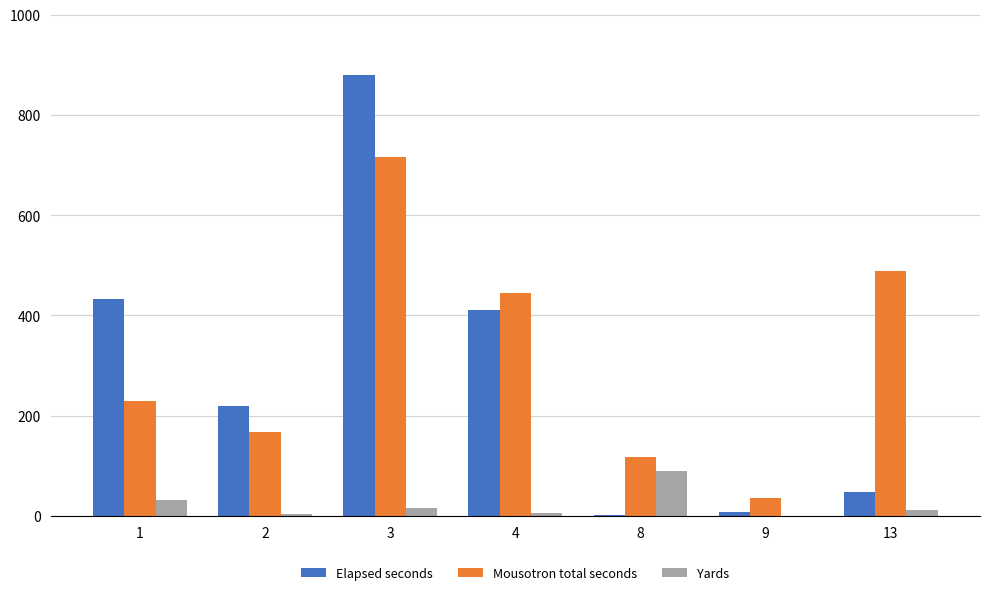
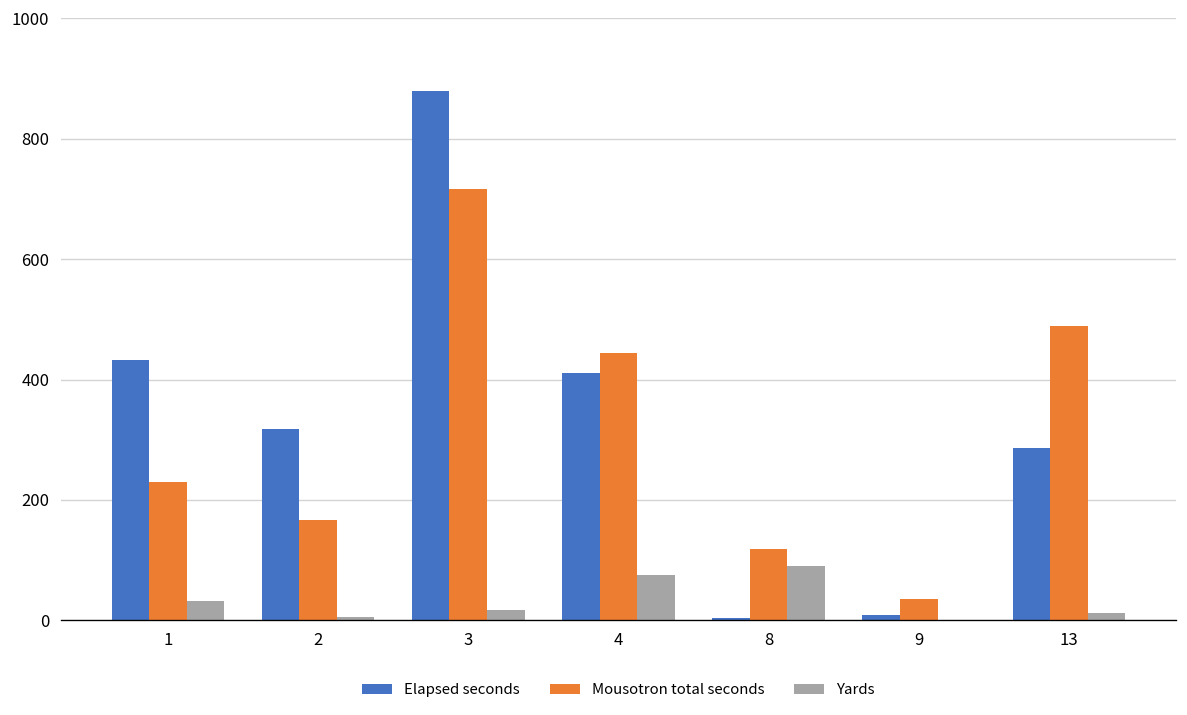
  {
    "Elapsed seconds": {
      "1": 430,
-     "2": 220,
+     "2": 320,
      "3": 880,
      "4": 410,
      "9": 10,
-     "13": 50
+     "13": 290
    },
    "Mousotron total seconds": {
      "1": 230,
      "2": 170,
      "3": 720,
      "4": 440,
      "8": 120,
      "9": 40,
      "13": 490
    },
    "Yards": {
      "1": 30,
      "2": 10,
      "3": 20,
-     "4": 10,
+     "4": 80,
      "8": 90,
      "9": 0,
      "13": 10
    }
  }
